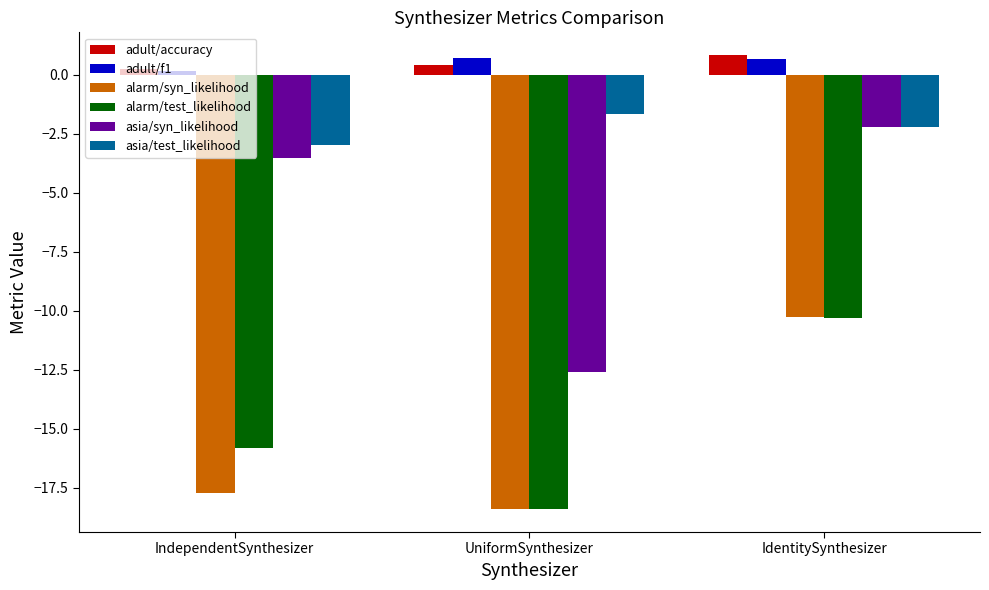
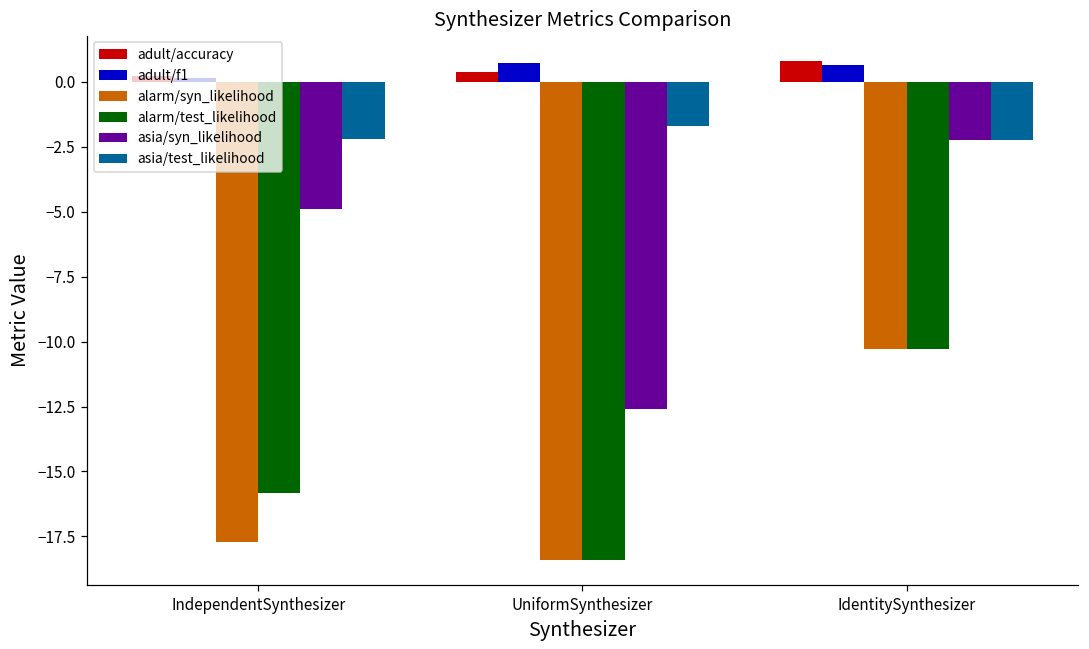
  {
    "adult/accuracy": {
      "UniformSynthesizer": 0.4,
      "IdentitySynthesizer": 0.8
    },
    "adult/f1": {
      "UniformSynthesizer": 0.7,
      "IdentitySynthesizer": 0.7
    },
    "alarm/syn_likelihood": {
      "IndependentSynthesizer": -17.7,
      "UniformSynthesizer": -18.4,
      "IdentitySynthesizer": -10.3
    },
    "alarm/test_likelihood": {
      "IndependentSynthesizer": -15.8,
      "UniformSynthesizer": -18.4,
      "IdentitySynthesizer": -10.3
    },
    "asia/syn_likelihood": {
-     "IndependentSynthesizer": -3.5,
+     "IndependentSynthesizer": -4.9,
      "UniformSynthesizer": -12.6,
      "IdentitySynthesizer": -2.2
    },
    "asia/test_likelihood": {
-     "IndependentSynthesizer": -3.0,
+     "IndependentSynthesizer": -2.2,
      "UniformSynthesizer": -1.7,
      "IdentitySynthesizer": -2.2
    }
  }
